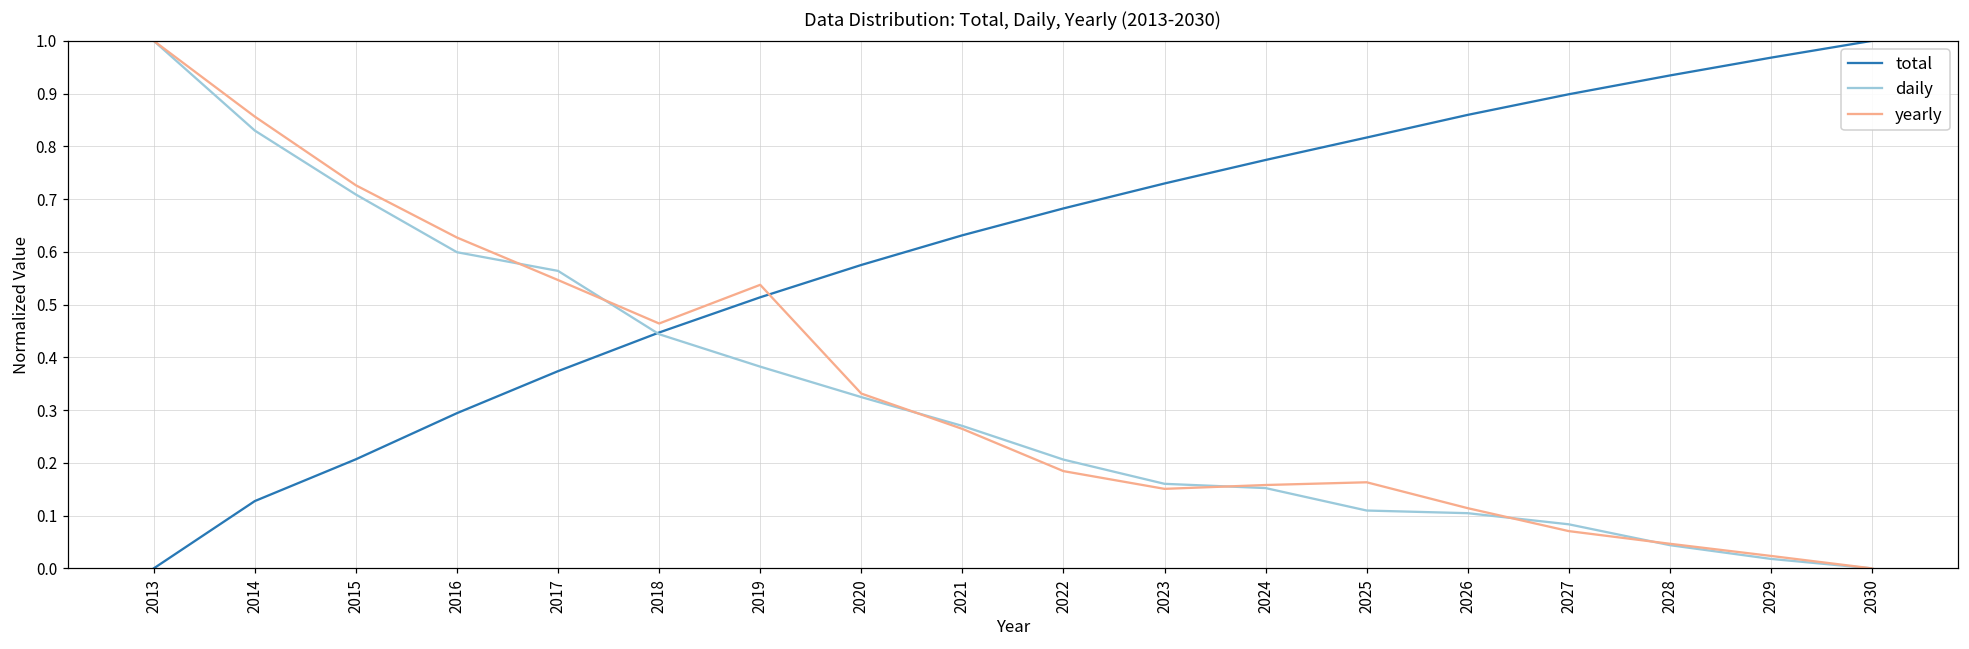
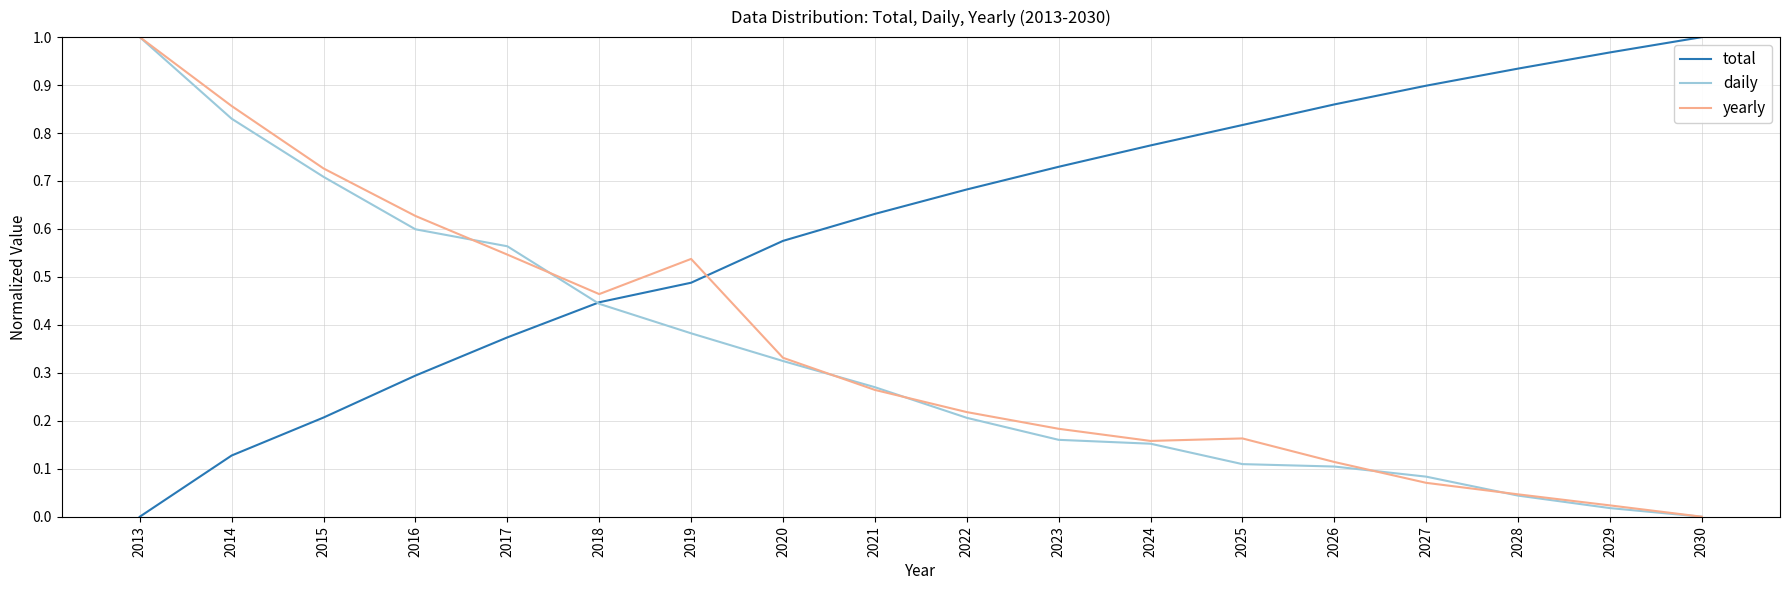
  {
    "total": {
      "2013": 0.00,
      "2014": 0.13,
      "2015": 0.21,
      "2016": 0.29,
      "2017": 0.37,
-     "2019": 0.51,
+     "2019": 0.49,
      "2020": 0.58,
      "2021": 0.63,
      "2022": 0.68,
      "2023": 0.73,
      "2024": 0.77,
      "2025": 0.82,
      "2026": 0.86,
      "2027": 0.90,
      "2028": 0.93,
      "2029": 0.97,
      "2030": 1.00
    },
    "daily": {
      "2014": 0.83,
      "2015": 0.71,
      "2016": 0.60,
      "2017": 0.56,
      "2019": 0.38,
      "2020": 0.32,
      "2021": 0.27,
      "2022": 0.21,
      "2023": 0.16,
      "2024": 0.15,
      "2025": 0.11,
      "2026": 0.10,
      "2027": 0.08,
      "2029": 0.02
    },
    "yearly": {
      "2014": 0.86,
      "2015": 0.73,
      "2016": 0.63,
      "2017": 0.55,
      "2018": 0.46,
      "2019": 0.54,
      "2020": 0.33,
      "2021": 0.26,
-     "2022": 0.18,
-     "2023": 0.15,
+     "2022": 0.22,
+     "2023": 0.18,
      "2024": 0.16,
      "2025": 0.16,
      "2026": 0.11,
      "2027": 0.07,
      "2029": 0.02
    }
  }
